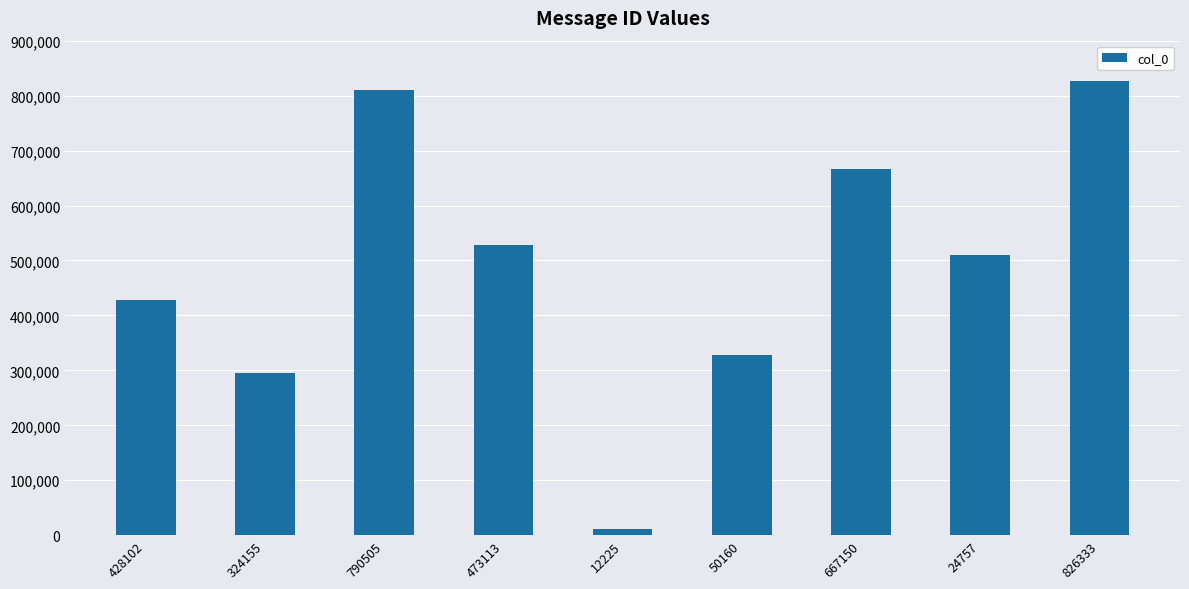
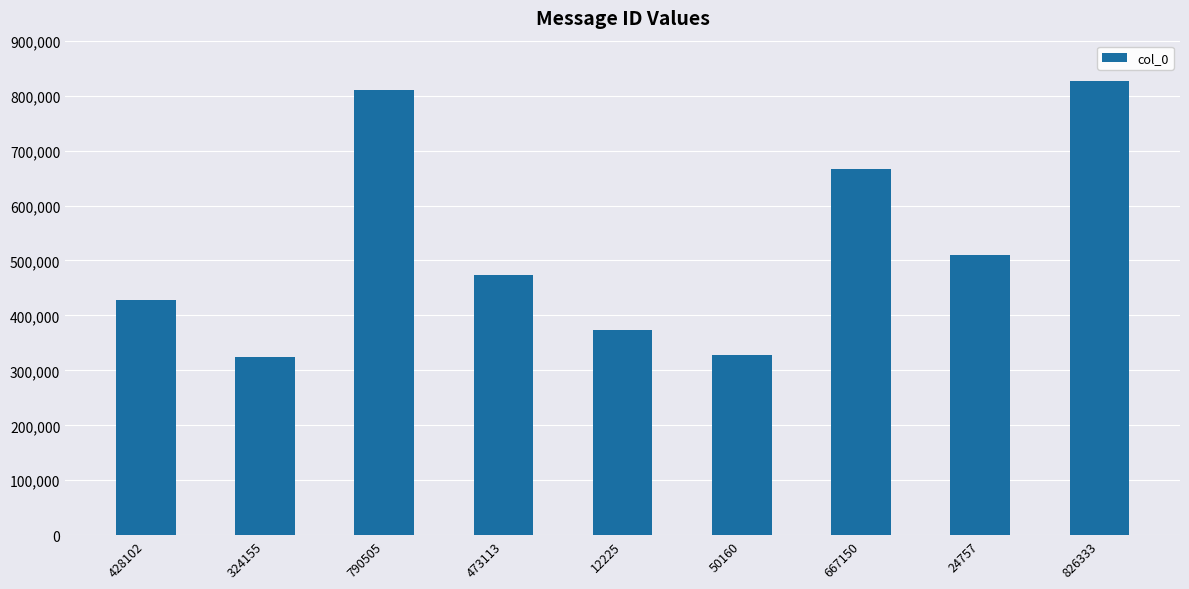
  {
    "428102": "430,000",
-   "324155": "290,000",
+   "324155": "320,000",
    "790505": "810,000",
-   "473113": "530,000",
-   "12225": "10,000",
+   "473113": "470,000",
+   "12225": "370,000",
    "50160": "330,000",
    "667150": "670,000",
    "24757": "510,000",
    "826333": "830,000"
  }
